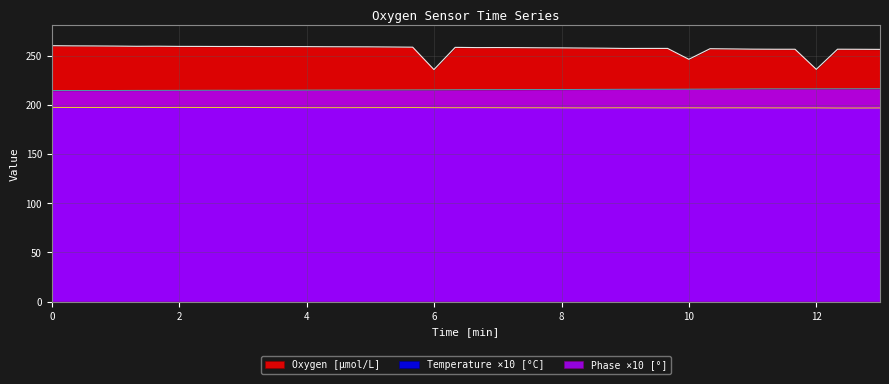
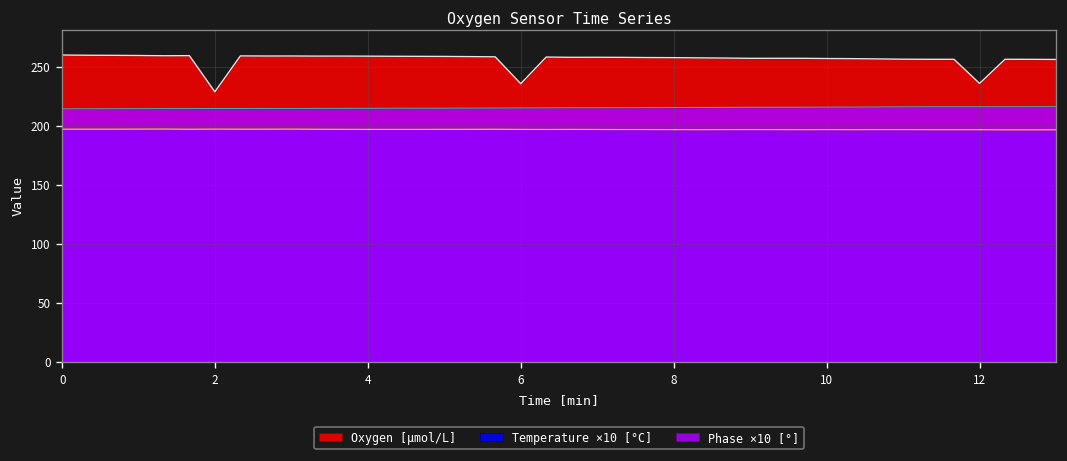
  {
    "Oxygen [μmol/L]": {
      "0": 260,
-     "2": 260,
+     "2": 230,
      "4": 260,
      "6": 240,
      "8": 260,
-     "10": 250,
+     "10": 260,
      "12": 240
    },
    "Temperature ×10 [°C]": {
      "0": 200,
      "2": 200,
      "4": 200,
      "6": 200,
      "8": 200,
      "10": 200,
      "12": 200
    },
    "Phase ×10 [°]": {
      "0": 210,
      "2": 210,
      "4": 220,
      "6": 220,
      "8": 220,
      "10": 220,
      "12": 220
    }
  }
